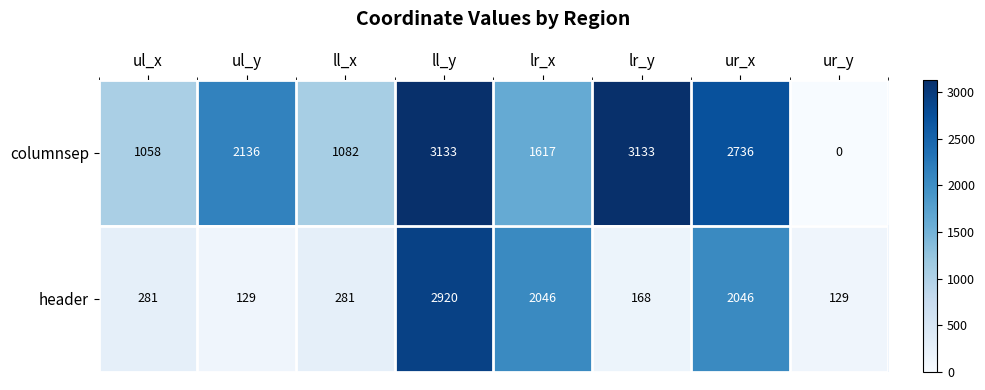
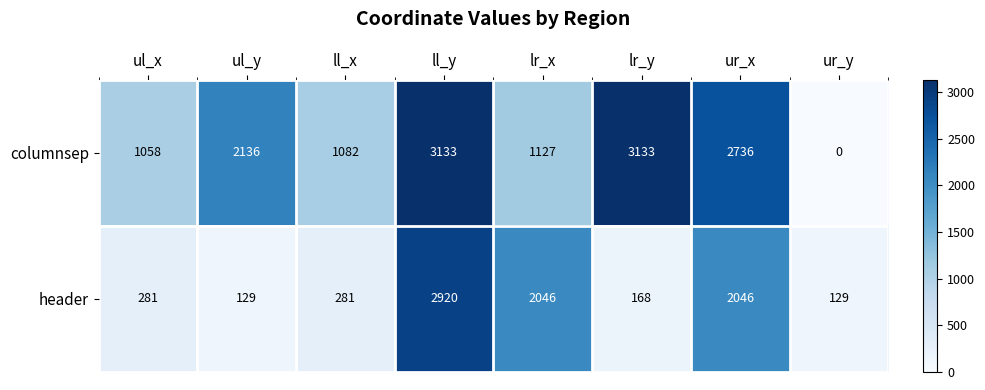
  {
    "columnsep": {
      "ul_x": 1058,
      "ul_y": 2136,
      "ll_x": 1082,
      "ll_y": 3133,
-     "lr_x": 1617,
+     "lr_x": 1127,
      "lr_y": 3133,
      "ur_x": 2736,
      "ur_y": 0
    },
    "header": {
      "ul_x": 281,
      "ul_y": 129,
      "ll_x": 281,
      "ll_y": 2920,
      "lr_x": 2046,
      "lr_y": 168,
      "ur_x": 2046,
      "ur_y": 129
    }
  }
